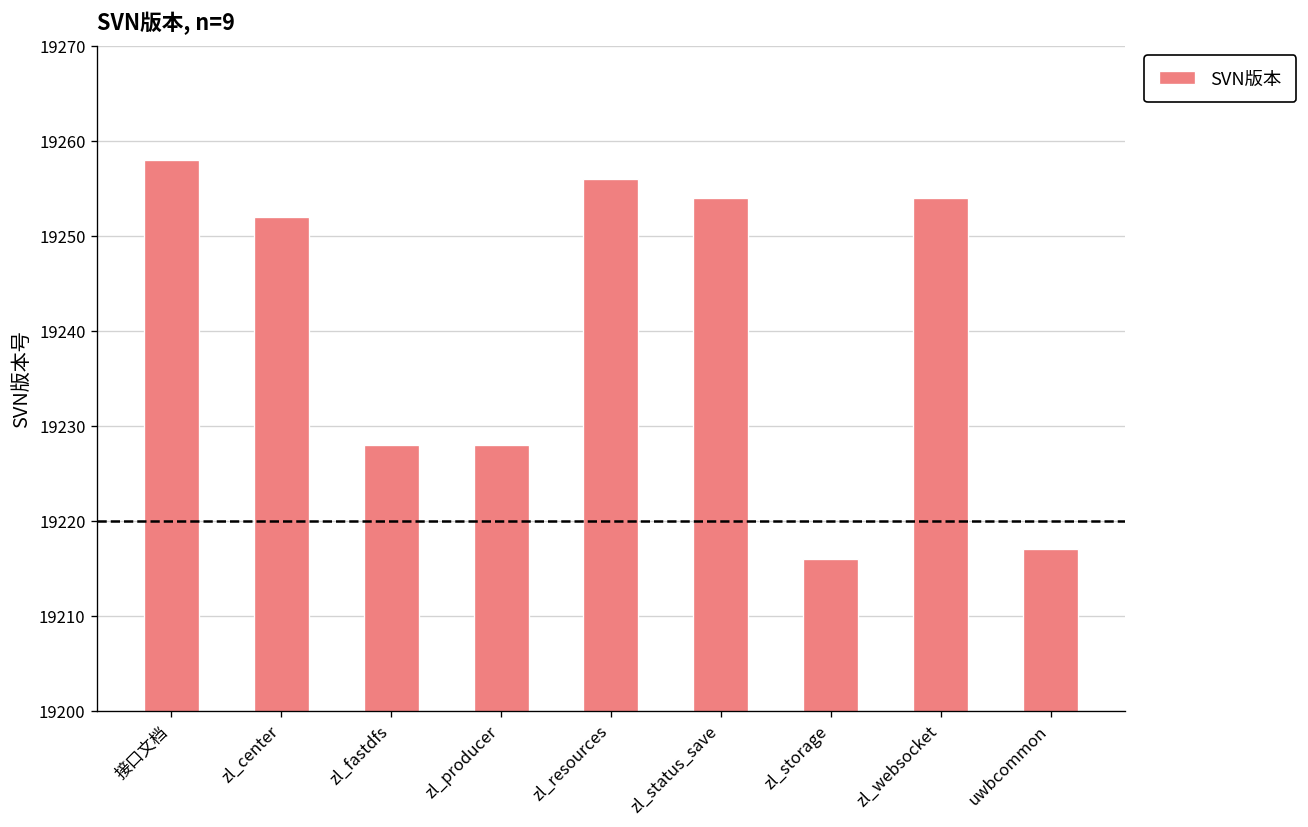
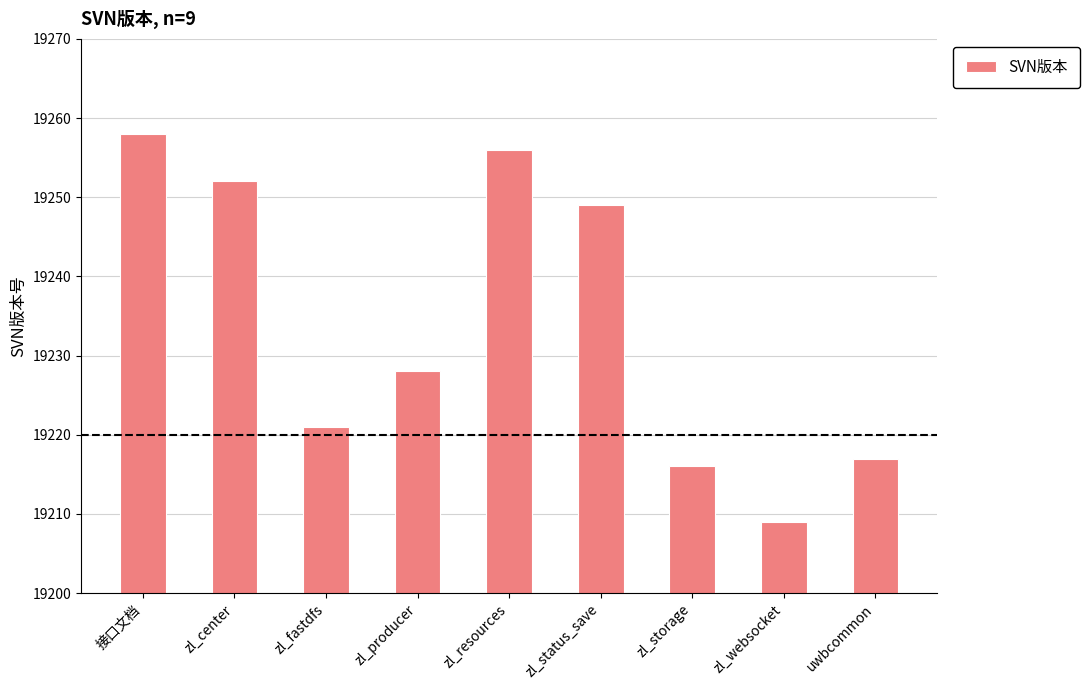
  {
    "接口文档": 19258,
    "zl_center": 19252,
-   "zl_fastdfs": 19228,
+   "zl_fastdfs": 19221,
    "zl_producer": 19228,
    "zl_resources": 19256,
-   "zl_status_save": 19254,
+   "zl_status_save": 19249,
    "zl_storage": 19216,
-   "zl_websocket": 19254,
+   "zl_websocket": 19209,
    "uwbcommon": 19217
  }
